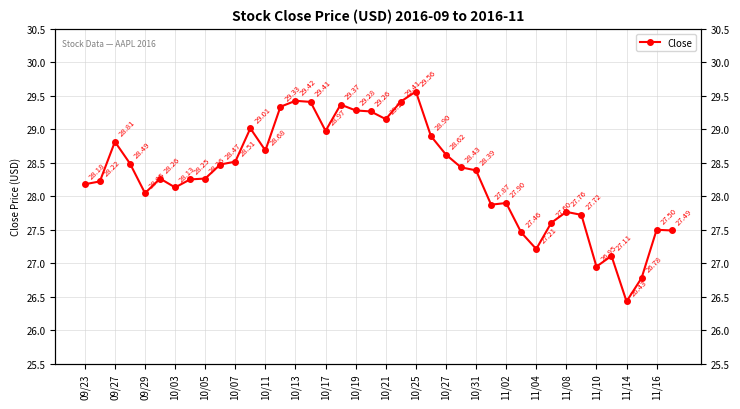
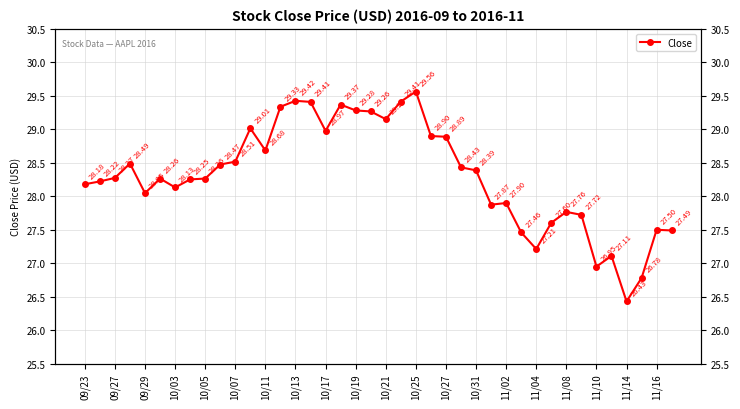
  {
-   "09/27": 28.81,
+   "09/27": 28.27,
    "10/11": 28.68,
    "10/17": 28.97,
    "10/25": 29.56,
-   "10/27": 28.62,
+   "10/27": 28.89,
    "11/04": 27.21
  }
